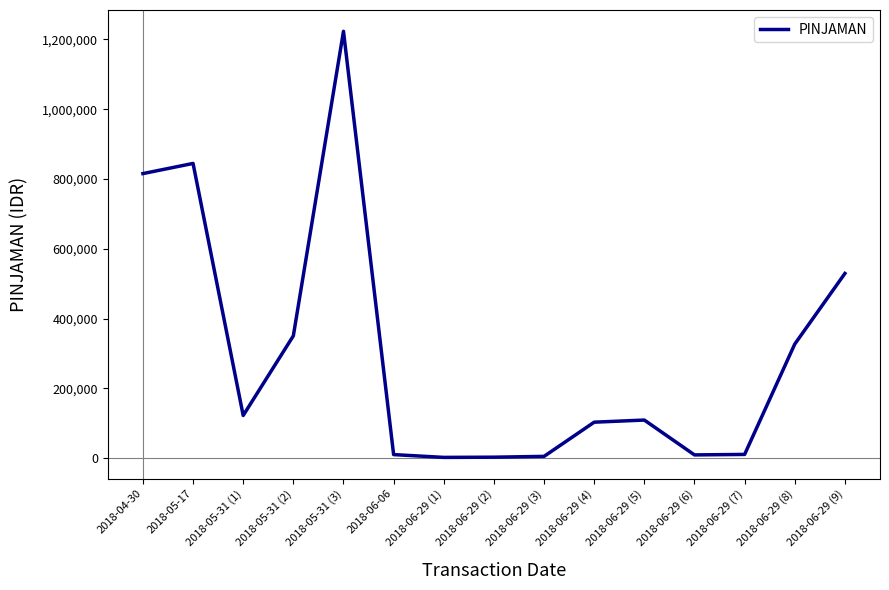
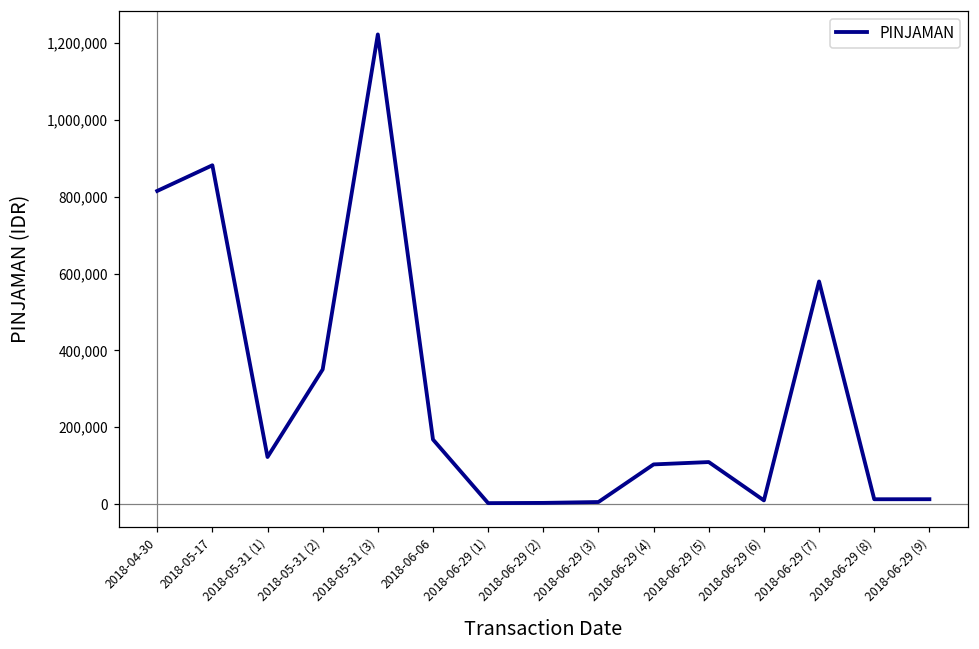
  {
    "2018-04-30": "820,000",
-   "2018-05-17": "840,000",
+   "2018-05-17": "880,000",
    "2018-05-31 (1)": "120,000",
    "2018-05-31 (2)": "350,000",
    "2018-05-31 (3)": "1,220,000",
-   "2018-06-06": "10,000",
+   "2018-06-06": "170,000",
    "2018-06-29 (1)": "0",
    "2018-06-29 (2)": "0",
    "2018-06-29 (3)": "10,000",
    "2018-06-29 (4)": "100,000",
    "2018-06-29 (5)": "110,000",
    "2018-06-29 (6)": "10,000",
-   "2018-06-29 (7)": "10,000",
-   "2018-06-29 (8)": "330,000",
-   "2018-06-29 (9)": "530,000"
+   "2018-06-29 (7)": "580,000",
+   "2018-06-29 (8)": "10,000",
+   "2018-06-29 (9)": "10,000"
  }
